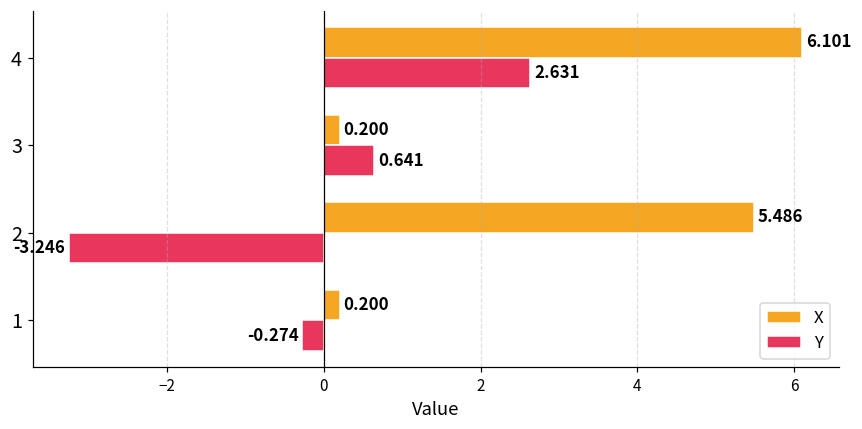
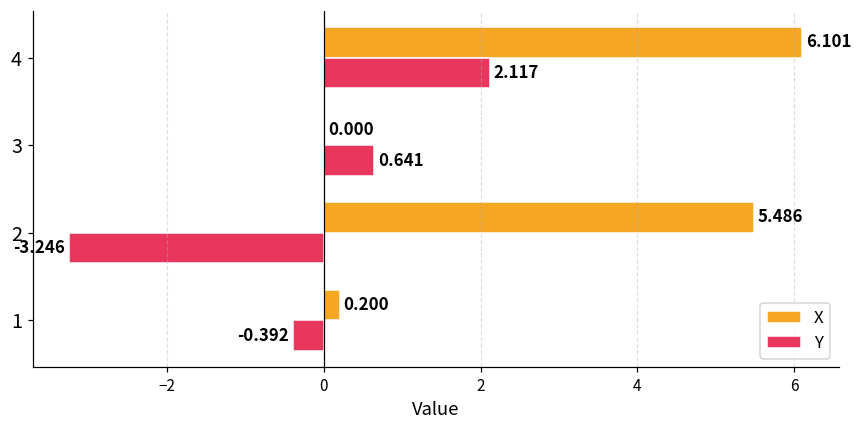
  {
    "X": {
      "4": 6.101,
-     "3": 0.200,
+     "3": 0.000,
      "2": 5.486,
      "1": 0.200
    },
    "Y": {
-     "4": 2.631,
+     "4": 2.117,
      "3": 0.641,
      "2": -3.246,
-     "1": -0.274
+     "1": -0.392
    }
  }
